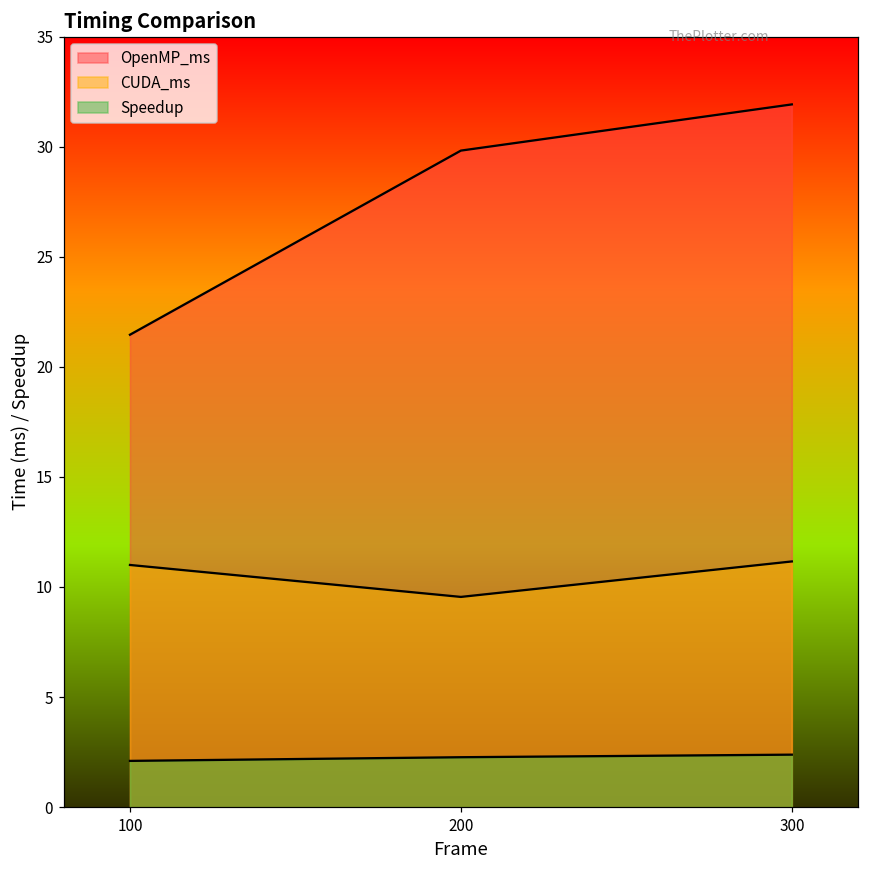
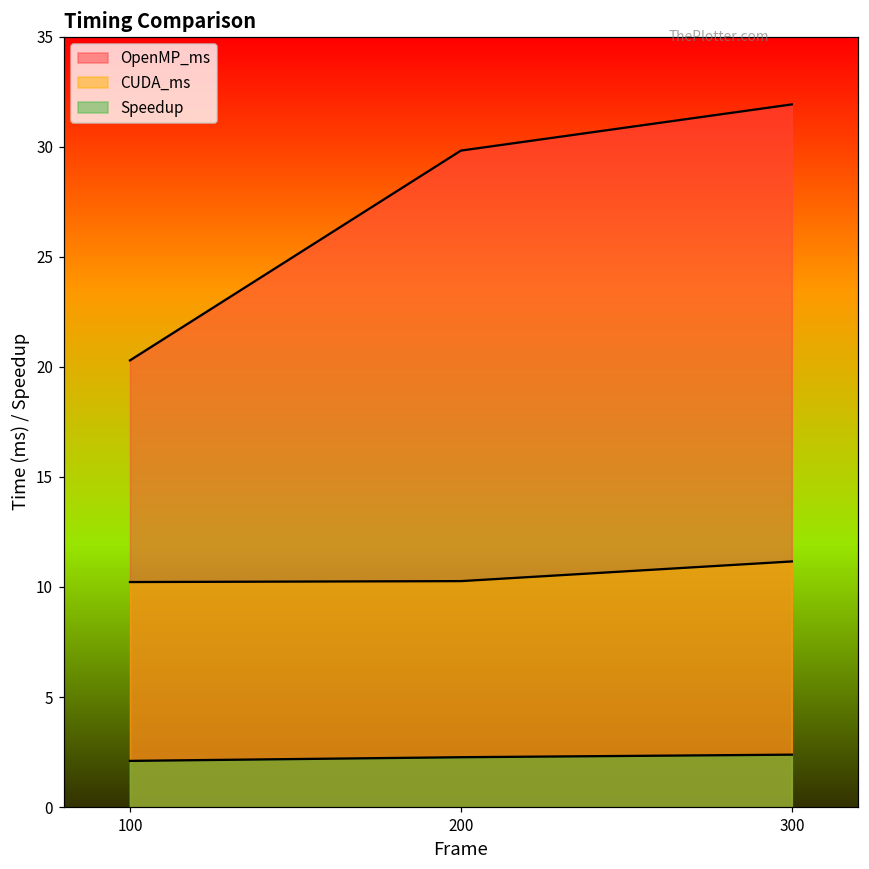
  {
    "OpenMP_ms": {
-     "100": 21.5,
+     "100": 20.3,
      "200": 29.8,
      "300": 31.9
    },
    "CUDA_ms": {
-     "100": 11.0,
-     "200": 9.5,
+     "100": 10.2,
+     "200": 10.3,
      "300": 11.2
    },
    "Speedup": {
      "100": 2.1,
      "200": 2.3,
      "300": 2.4
    }
  }
